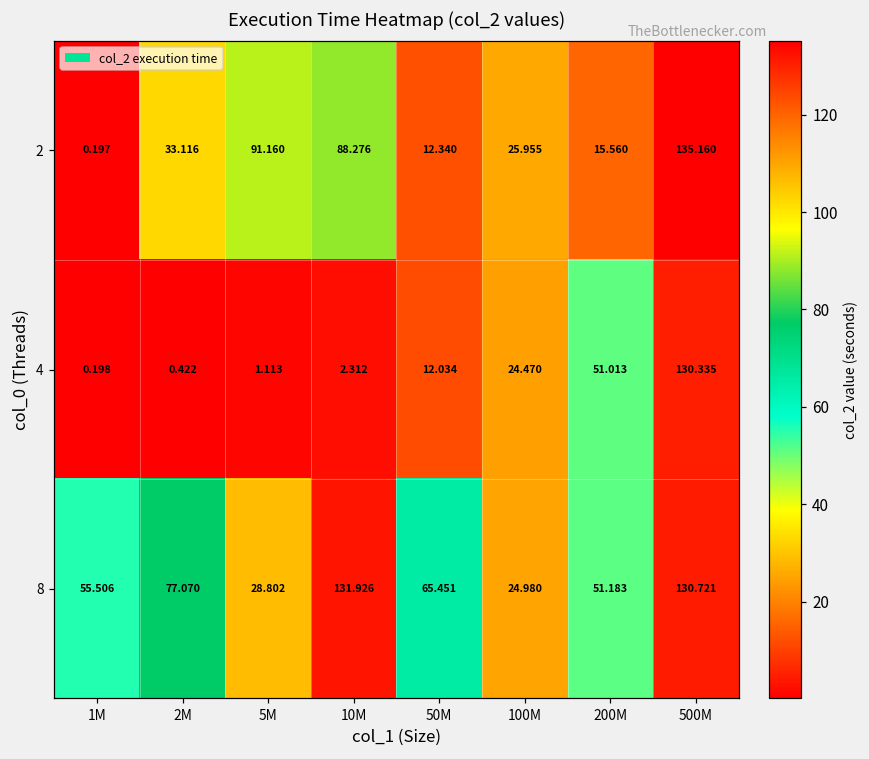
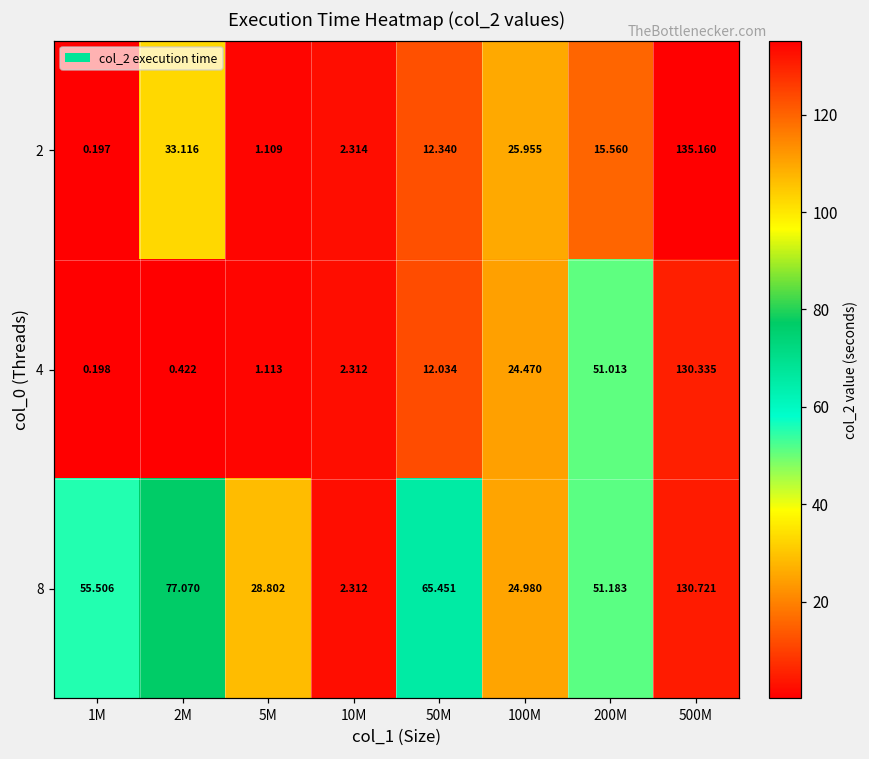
  {
    "2": {
      "1M": 0.197,
      "2M": 33.116,
-     "5M": 91.160,
-     "10M": 88.276,
+     "5M": 1.109,
+     "10M": 2.314,
      "50M": 12.340,
      "100M": 25.955,
      "200M": 15.560,
      "500M": 135.160
    },
    "4": {
      "1M": 0.198,
      "2M": 0.422,
      "5M": 1.113,
      "10M": 2.312,
      "50M": 12.034,
      "100M": 24.470,
      "200M": 51.013,
      "500M": 130.335
    },
    "8": {
      "1M": 55.506,
      "2M": 77.070,
      "5M": 28.802,
-     "10M": 131.926,
+     "10M": 2.312,
      "50M": 65.451,
      "100M": 24.980,
      "200M": 51.183,
      "500M": 130.721
    }
  }
